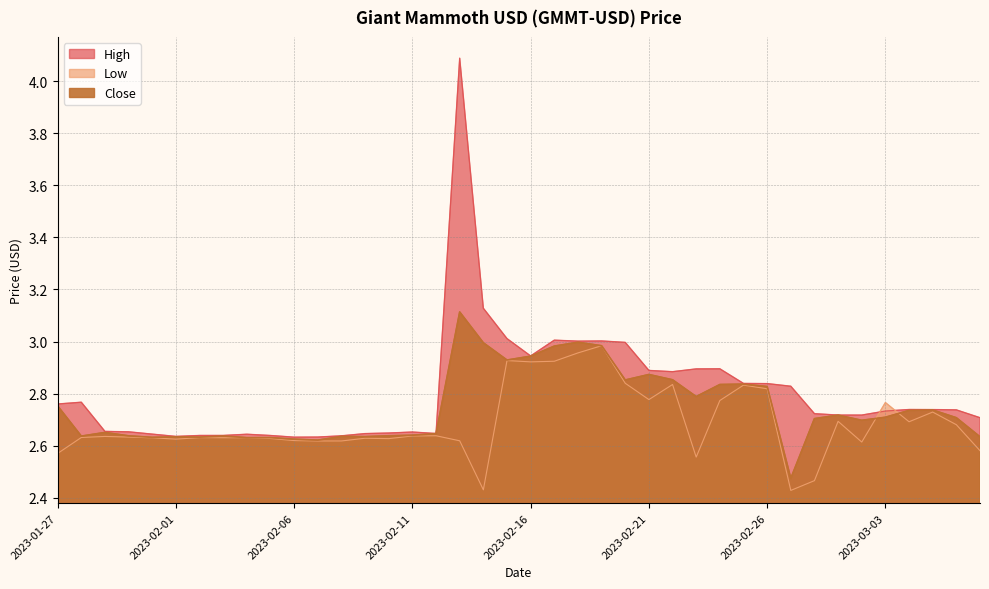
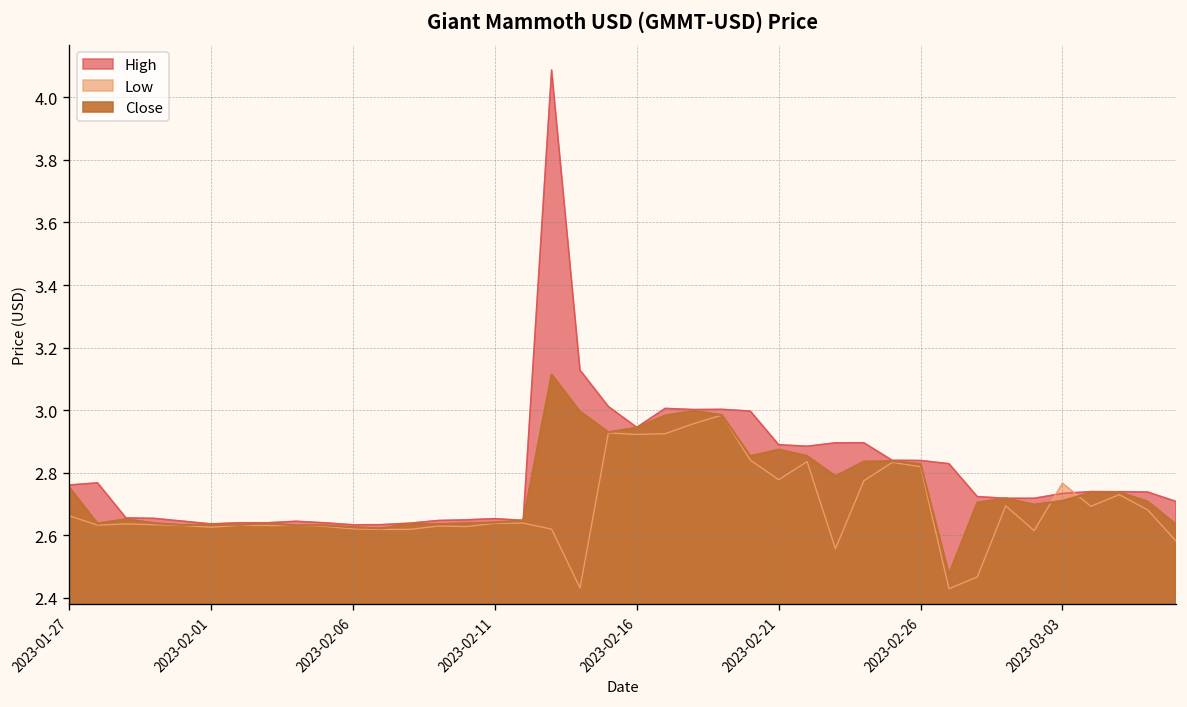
  {
    "Low": {
-     "2023-01-27": 2.57,
+     "2023-01-27": 2.66,
      "2023-02-16": 2.92,
      "2023-02-21": 2.78,
      "2023-03-03": 2.77
    }
  }
